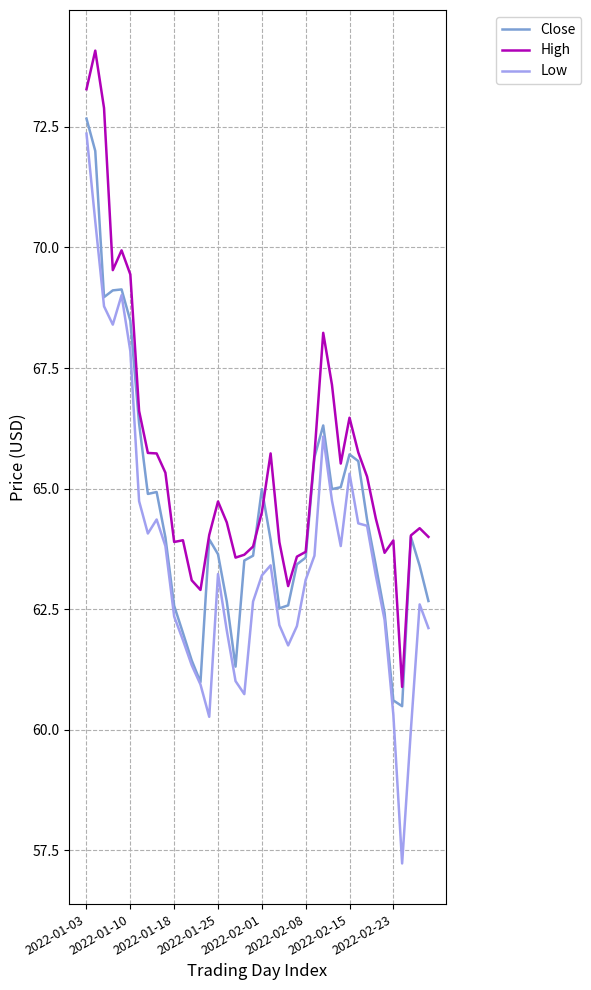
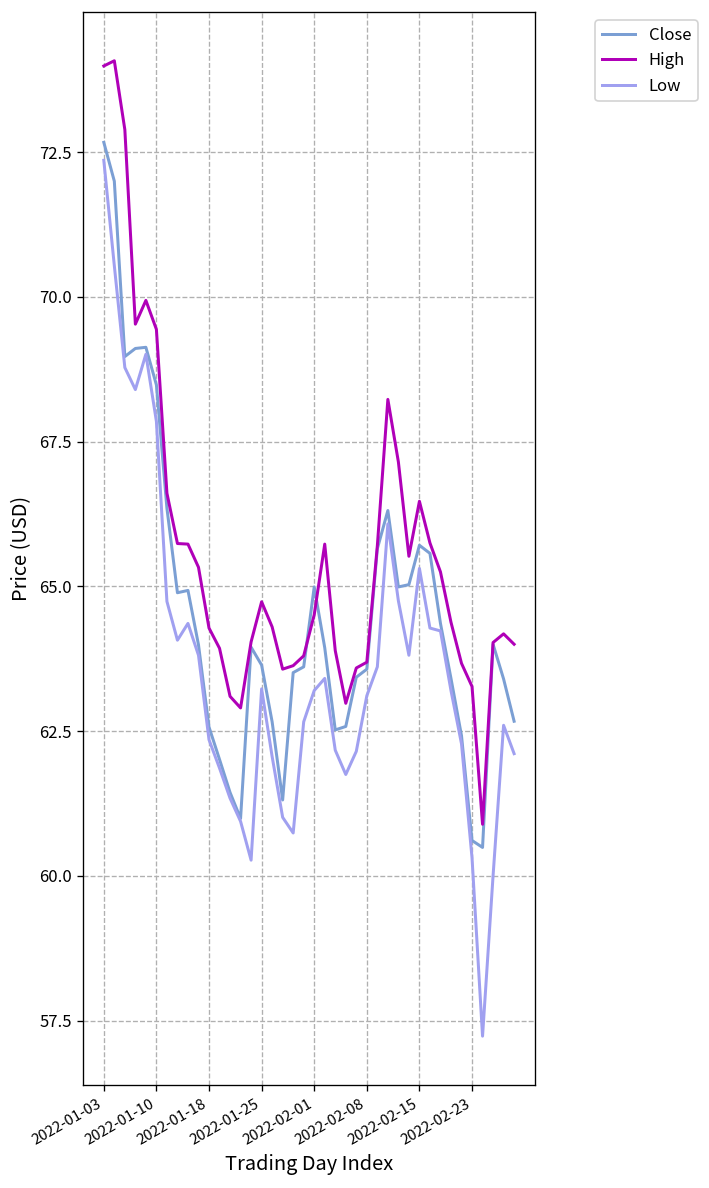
  {
    "High": {
-     "2022-01-03": 73.3,
+     "2022-01-03": 74.0,
      "2022-01-10": 69.4,
-     "2022-01-18": 63.9,
+     "2022-01-18": 64.3,
      "2022-01-25": 64.7,
      "2022-02-01": 64.5,
      "2022-02-08": 63.7,
      "2022-02-15": 66.5,
-     "2022-02-23": 63.9
+     "2022-02-23": 63.3
    }
  }
